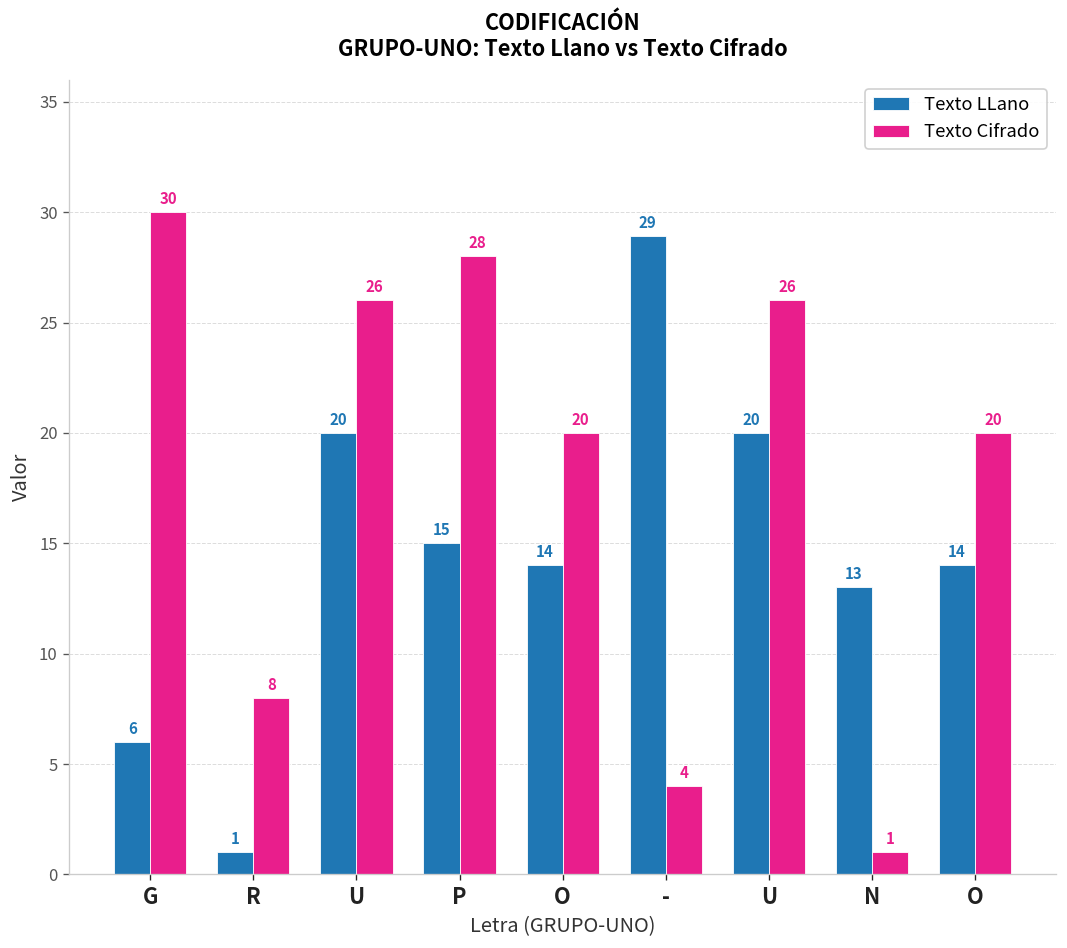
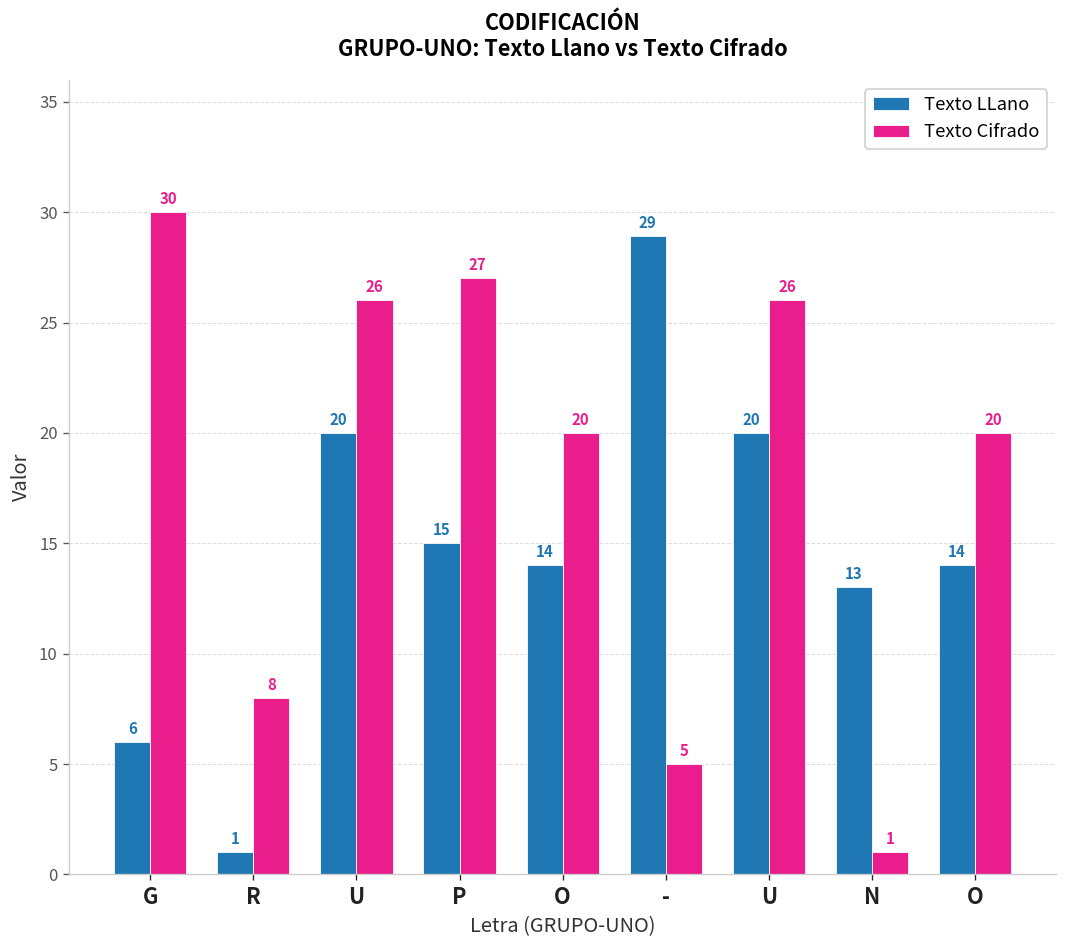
  {
    "Texto LLano": {
      "G": 6,
      "R": 1,
      "P": 15,
      "-": 29,
      "N": 13
    },
    "Texto Cifrado": {
      "G": 30,
      "R": 8,
-     "P": 28,
-     "-": 4,
+     "P": 27,
+     "-": 5,
      "N": 1
    }
  }
